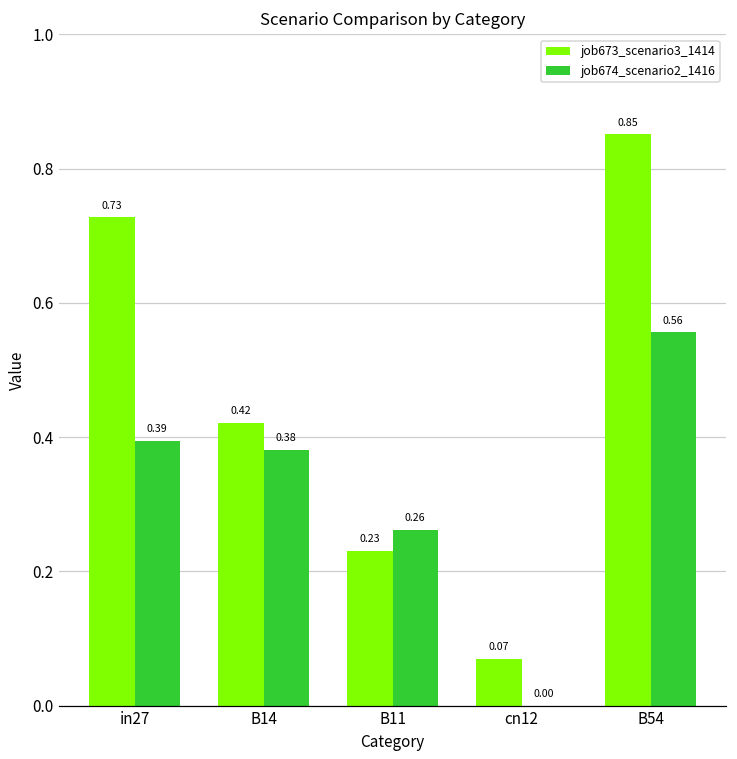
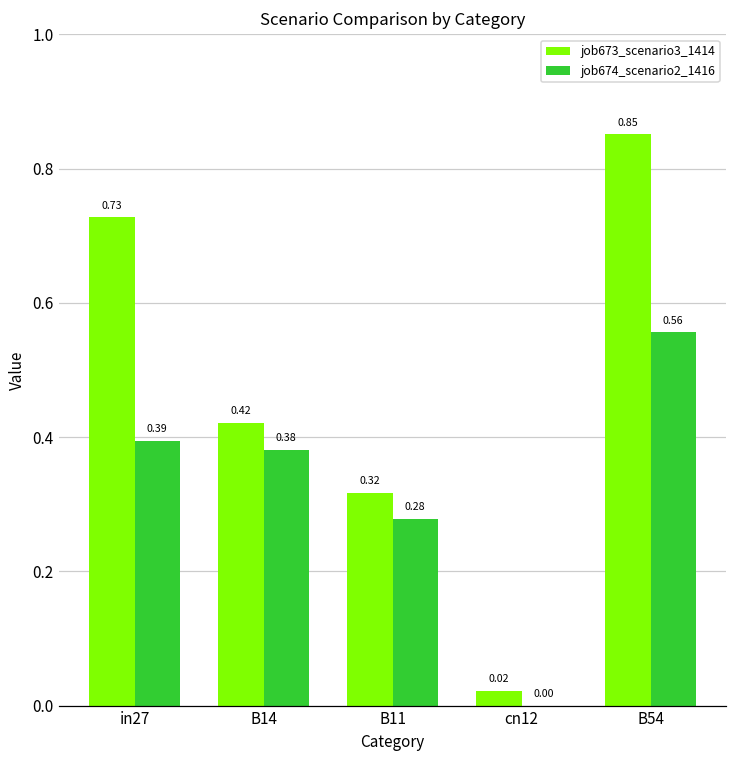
  {
    "job673_scenario3_1414": {
      "in27": 0.73,
      "B14": 0.42,
-     "B11": 0.23,
-     "cn12": 0.07,
+     "B11": 0.32,
+     "cn12": 0.02,
      "B54": 0.85
    },
    "job674_scenario2_1416": {
      "in27": 0.39,
      "B14": 0.38,
-     "B11": 0.26,
+     "B11": 0.28,
      "cn12": 0.00,
      "B54": 0.56
    }
  }
